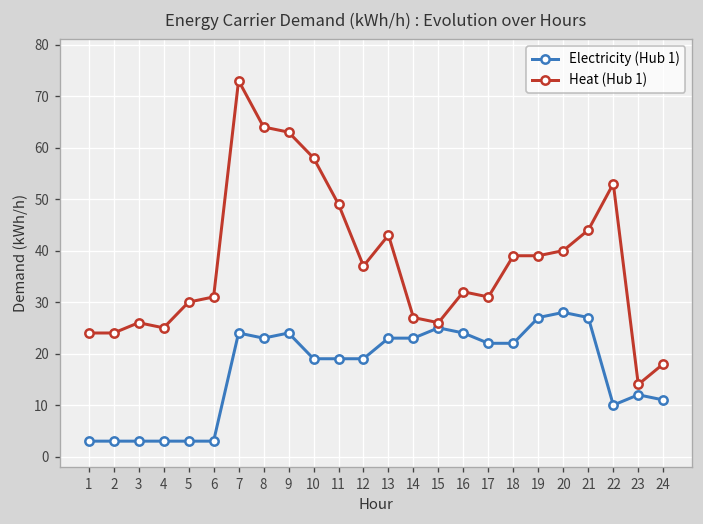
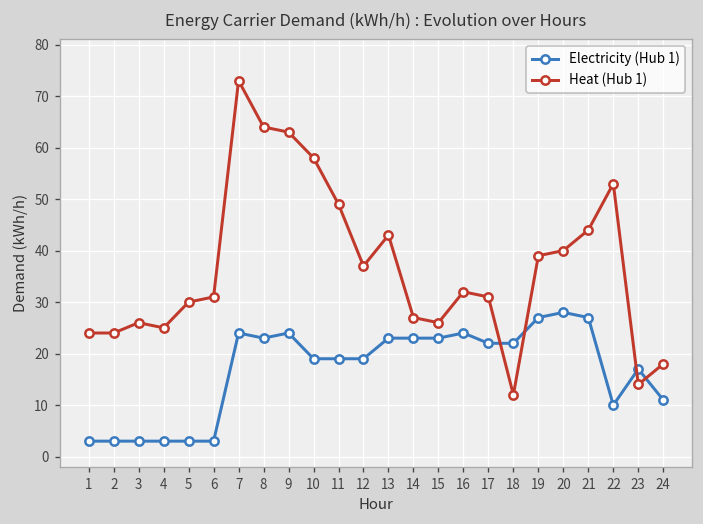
  {
    "Electricity (Hub 1)": {
      "1": 3,
      "2": 3,
      "3": 3,
      "4": 3,
      "5": 3,
      "6": 3,
      "7": 24,
      "8": 23,
      "9": 24,
      "10": 19,
      "11": 19,
      "12": 19,
      "13": 23,
      "14": 23,
-     "15": 25,
+     "15": 23,
      "16": 24,
      "17": 22,
      "18": 22,
      "19": 27,
      "20": 28,
      "21": 27,
      "22": 10,
-     "23": 12,
+     "23": 17,
      "24": 11
    },
    "Heat (Hub 1)": {
      "1": 24,
      "2": 24,
      "3": 26,
      "4": 25,
      "5": 30,
      "6": 31,
      "7": 73,
      "8": 64,
      "9": 63,
      "10": 58,
      "11": 49,
      "12": 37,
      "13": 43,
      "14": 27,
      "15": 26,
      "16": 32,
      "17": 31,
-     "18": 39,
+     "18": 12,
      "19": 39,
      "20": 40,
      "21": 44,
      "22": 53,
      "23": 14,
      "24": 18
    }
  }
